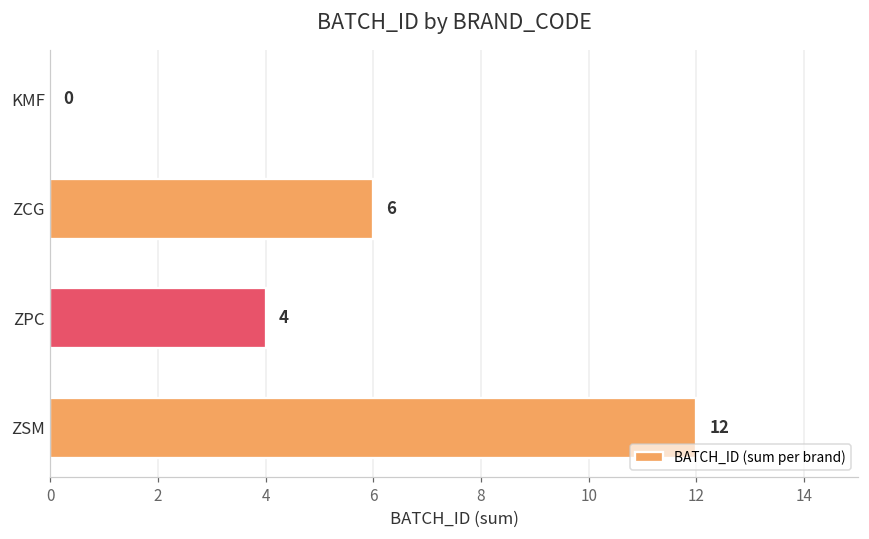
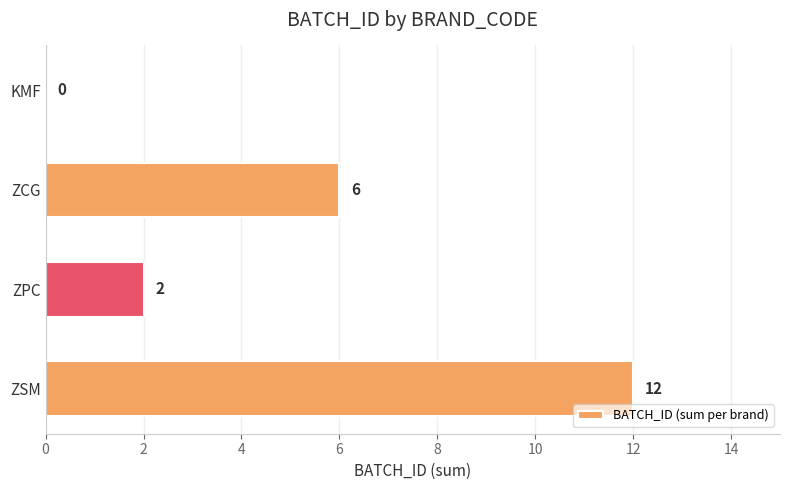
  {
    "KMF": 0,
    "ZCG": 6,
-   "ZPC": 4,
+   "ZPC": 2,
    "ZSM": 12
  }
